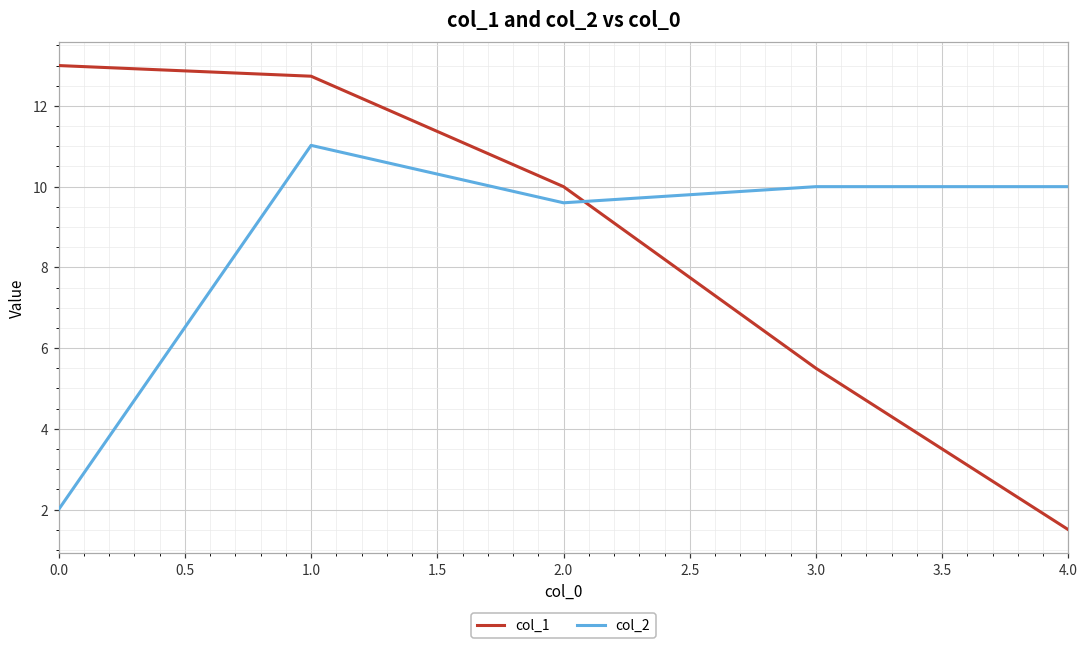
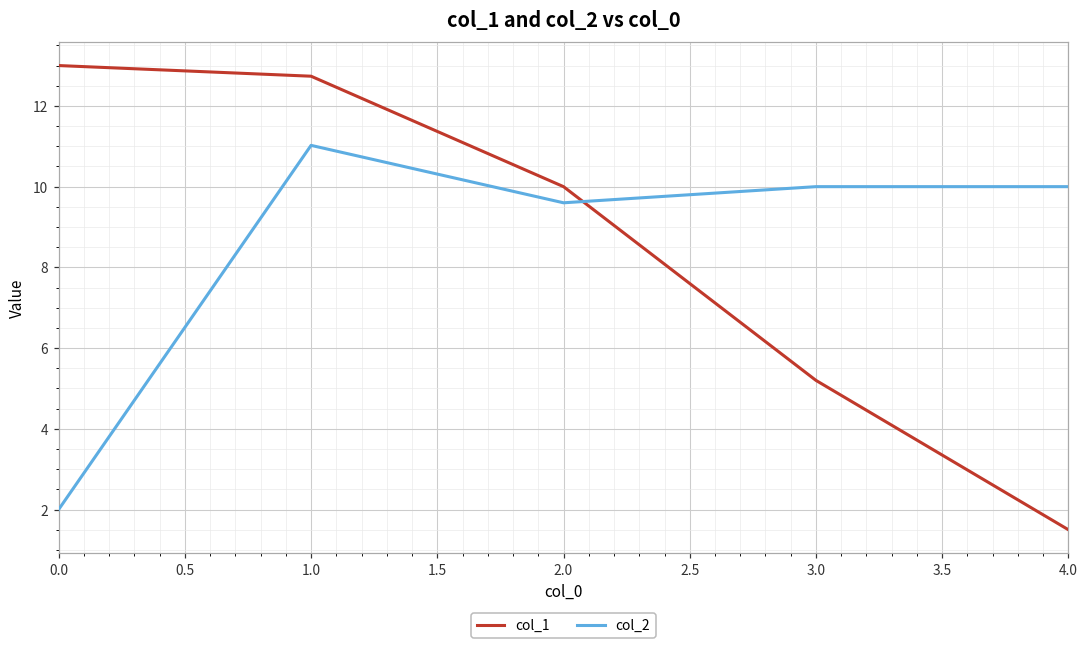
  {
    "col_1": {
      "0.0": 13.0,
      "1.0": 12.7,
      "2.0": 10.0,
-     "3.0": 5.5,
+     "3.0": 5.2,
      "4.0": 1.5
    },
    "col_2": {
      "0.0": 2.0,
      "1.0": 11.0,
      "2.0": 9.6,
      "3.0": 10.0,
      "4.0": 10.0
    }
  }
